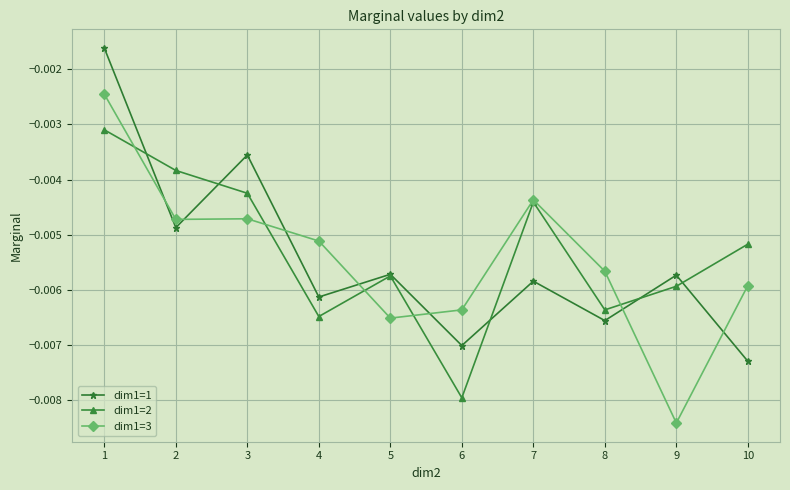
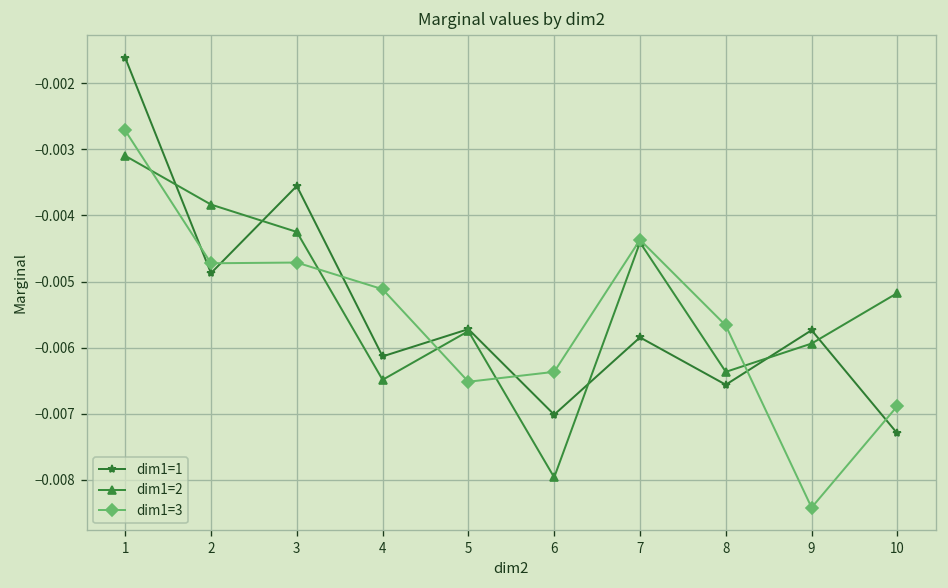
  {
    "dim1=3": {
-     "1": -0.0025,
+     "1": -0.0027,
      "2": -0.0047,
      "3": -0.0047,
      "4": -0.0051,
      "5": -0.0065,
      "6": -0.0064,
      "8": -0.0057,
      "9": -0.0084,
-     "10": -0.0059
+     "10": -0.0069
    }
  }
